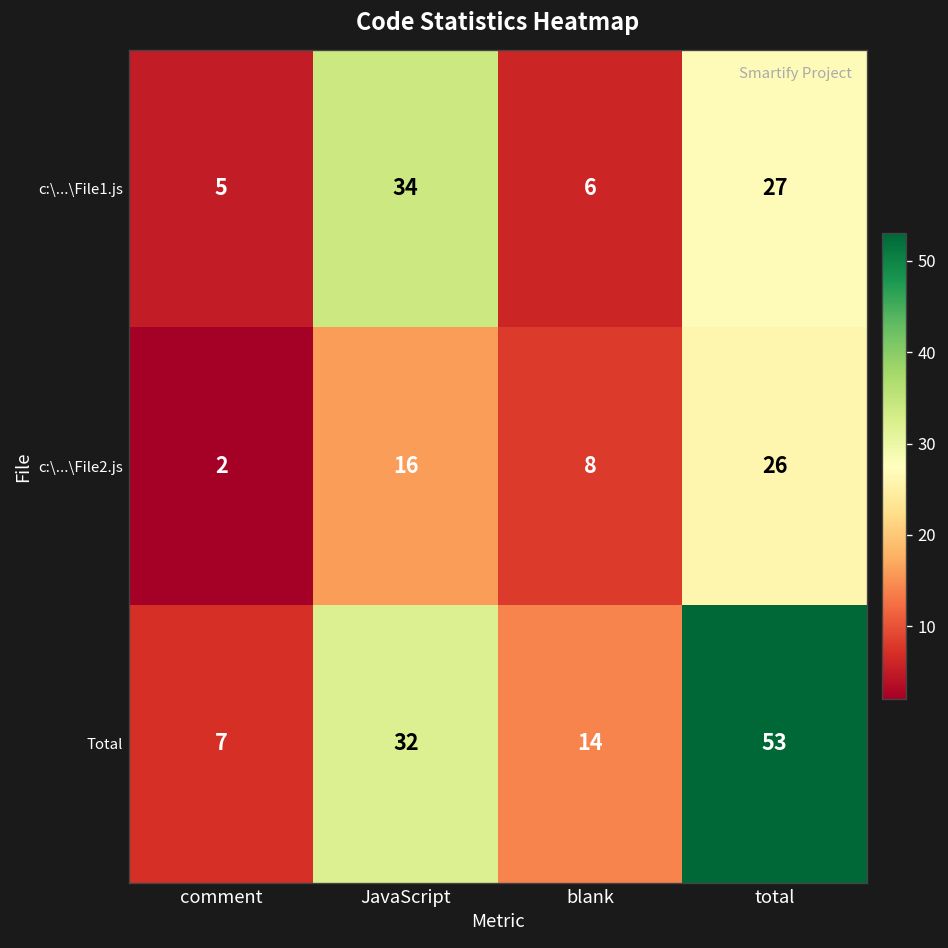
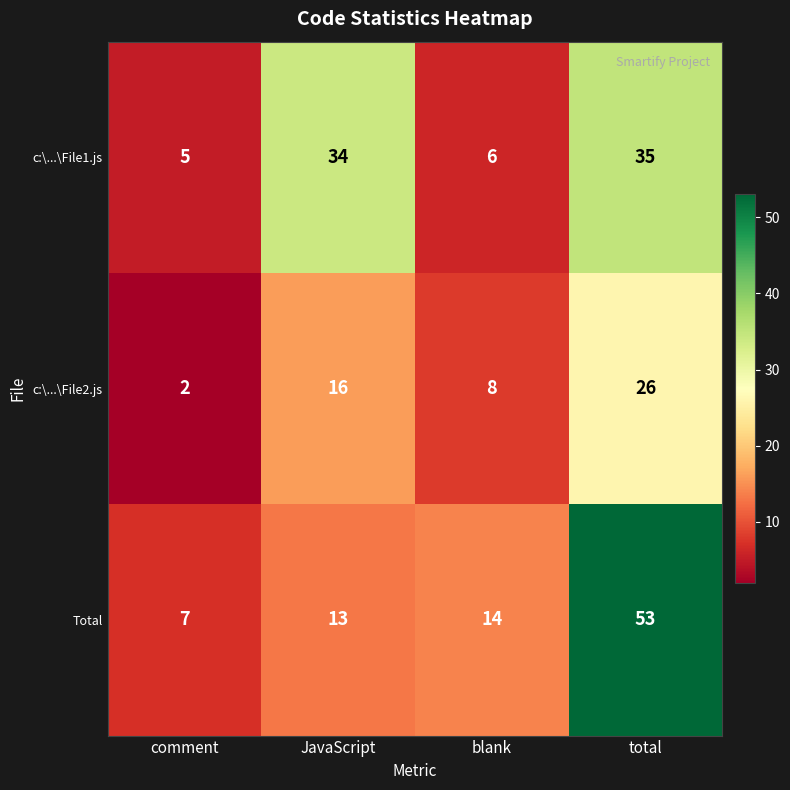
  {
    "c:\\...\\File1.js": {
      "comment": 5,
      "JavaScript": 34,
      "blank": 6,
-     "total": 27
+     "total": 35
    },
    "c:\\...\\File2.js": {
      "comment": 2,
      "JavaScript": 16,
      "blank": 8,
      "total": 26
    },
    "Total": {
      "comment": 7,
-     "JavaScript": 32,
+     "JavaScript": 13,
      "blank": 14,
      "total": 53
    }
  }
